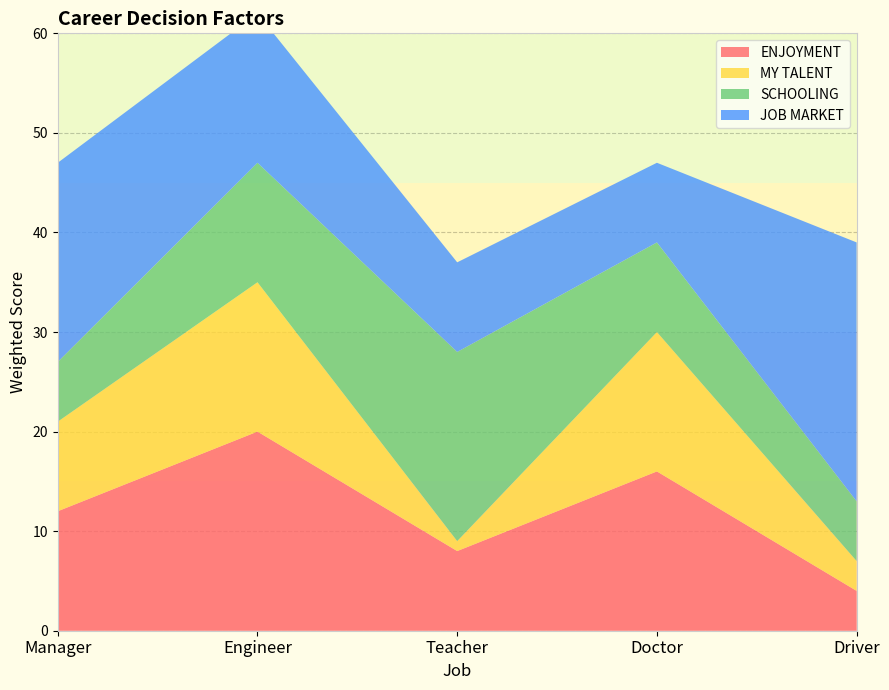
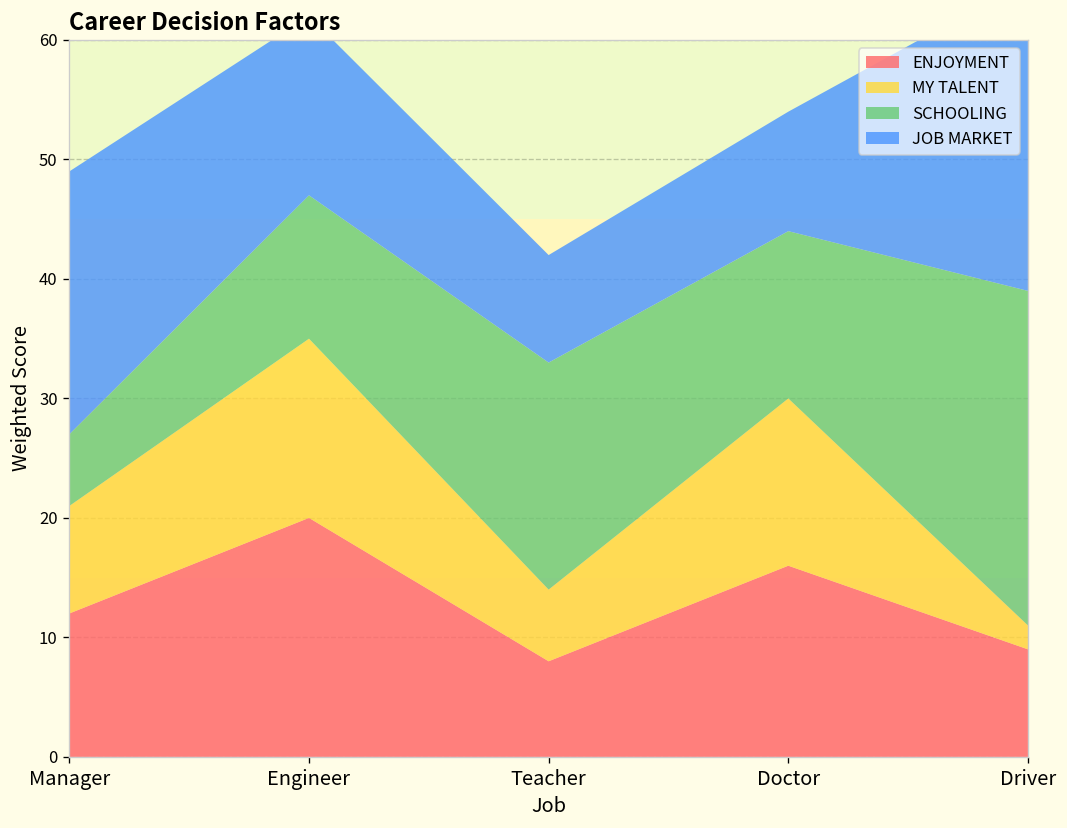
  {
    "ENJOYMENT": {
      "Manager": 12,
      "Engineer": 20,
      "Teacher": 8,
      "Doctor": 16,
-     "Driver": 4
+     "Driver": 9
    },
    "MY TALENT": {
      "Manager": 9,
      "Engineer": 15,
-     "Teacher": 1,
+     "Teacher": 6,
      "Doctor": 14,
-     "Driver": 3
+     "Driver": 2
    },
    "SCHOOLING": {
      "Manager": 6,
      "Engineer": 12,
      "Teacher": 19,
-     "Doctor": 9,
-     "Driver": 6
+     "Doctor": 14,
+     "Driver": 28
    },
    "JOB MARKET": {
-     "Manager": 20,
+     "Manager": 22,
      "Teacher": 9,
-     "Doctor": 8
+     "Doctor": 10
    }
  }
